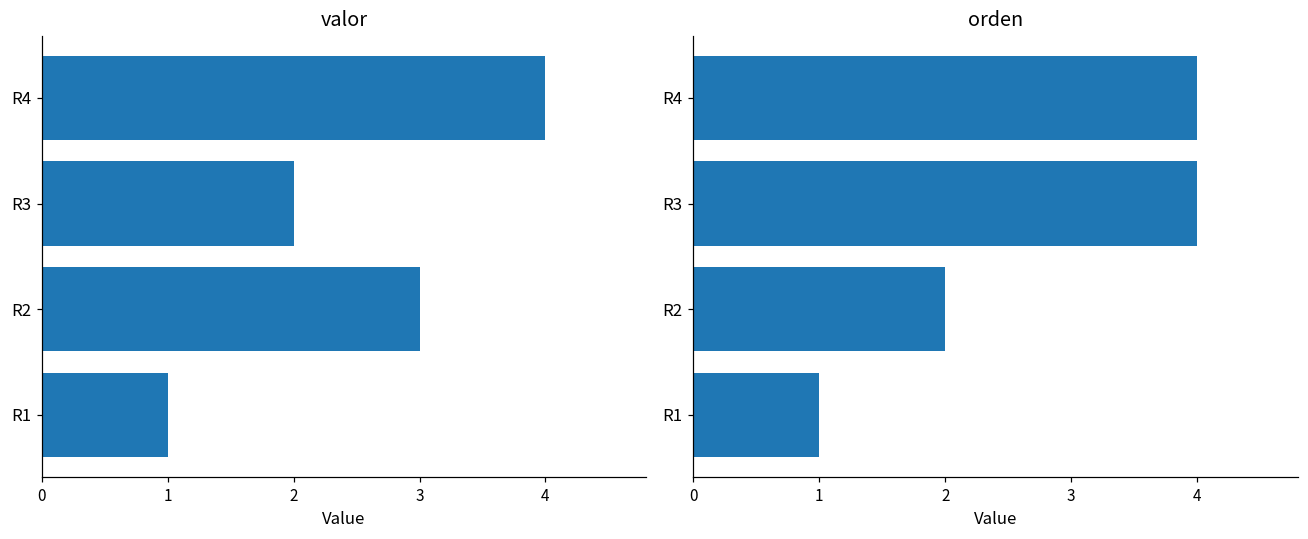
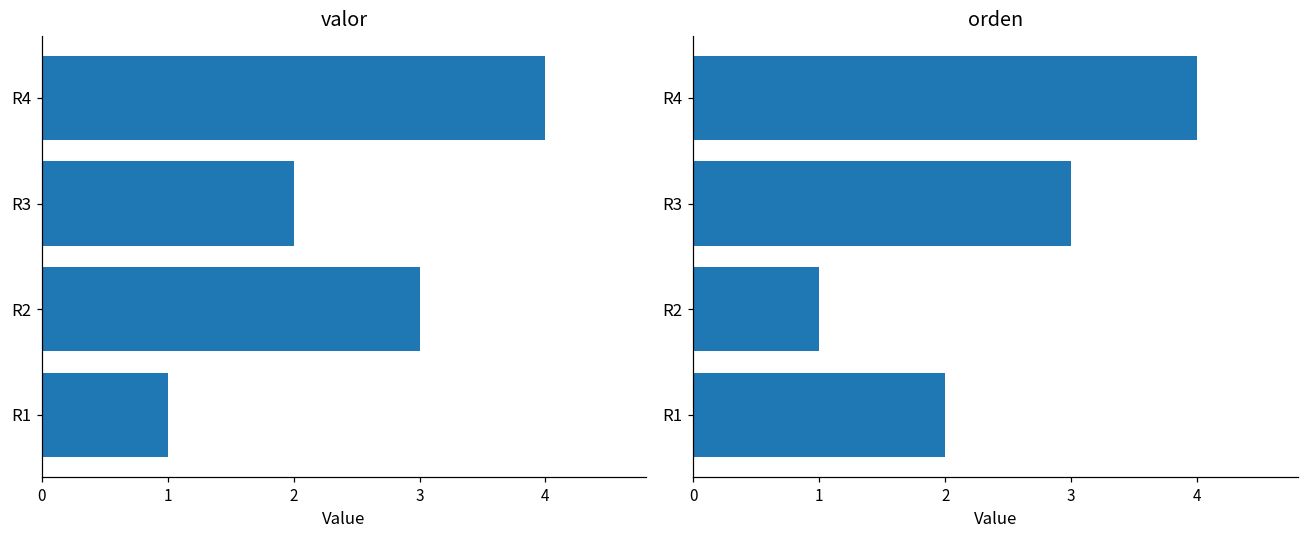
  {
    "valor": {
      "R4": 4.00,
      "R3": 2.00,
      "R2": 3.00,
      "R1": 1.00
    },
    "orden": {
      "R4": 4,
-     "R3": 4,
-     "R2": 2,
-     "R1": 1
+     "R3": 3,
+     "R2": 1,
+     "R1": 2
    }
  }
